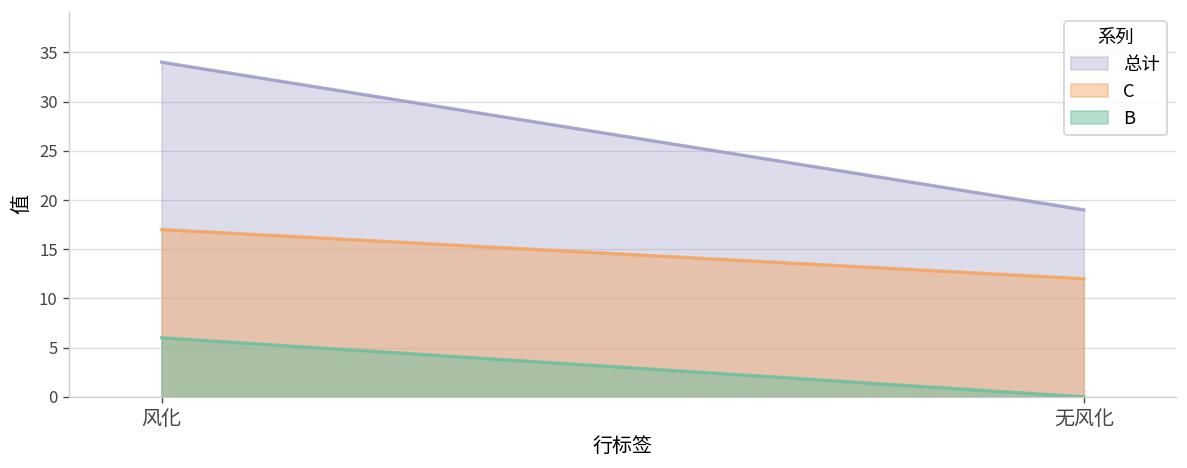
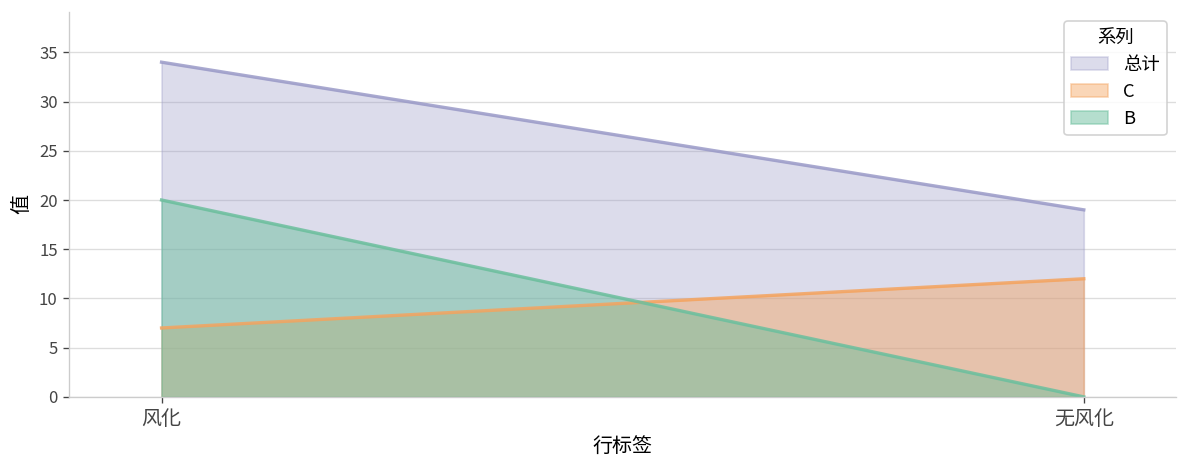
  {
    "总计": {
      "风化": 34,
      "无风化": 19
    },
    "C": {
-     "风化": 17,
+     "风化": 7,
      "无风化": 12
    },
    "B": {
-     "风化": 6,
+     "风化": 20,
      "无风化": 0
    }
  }
